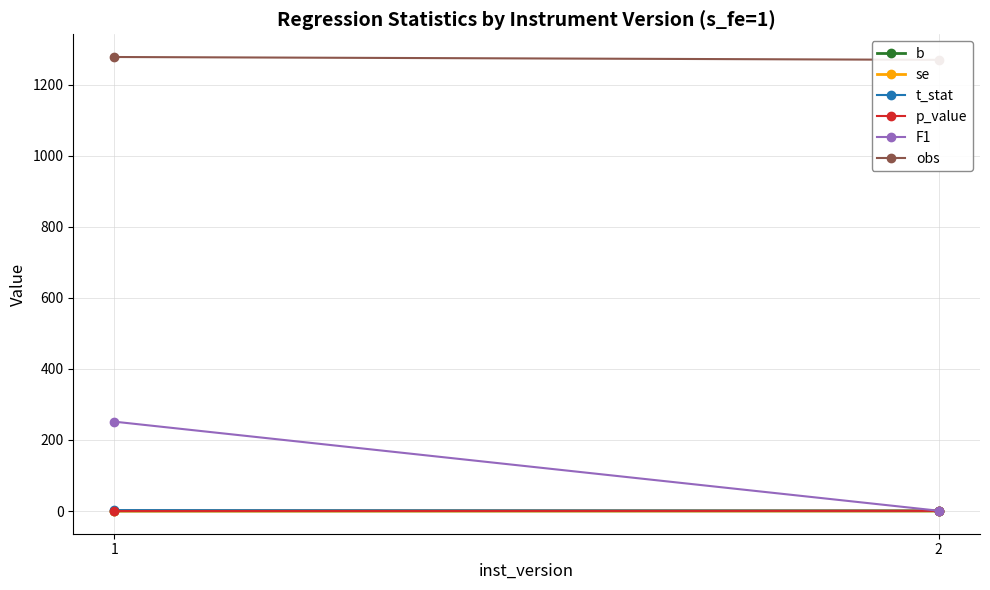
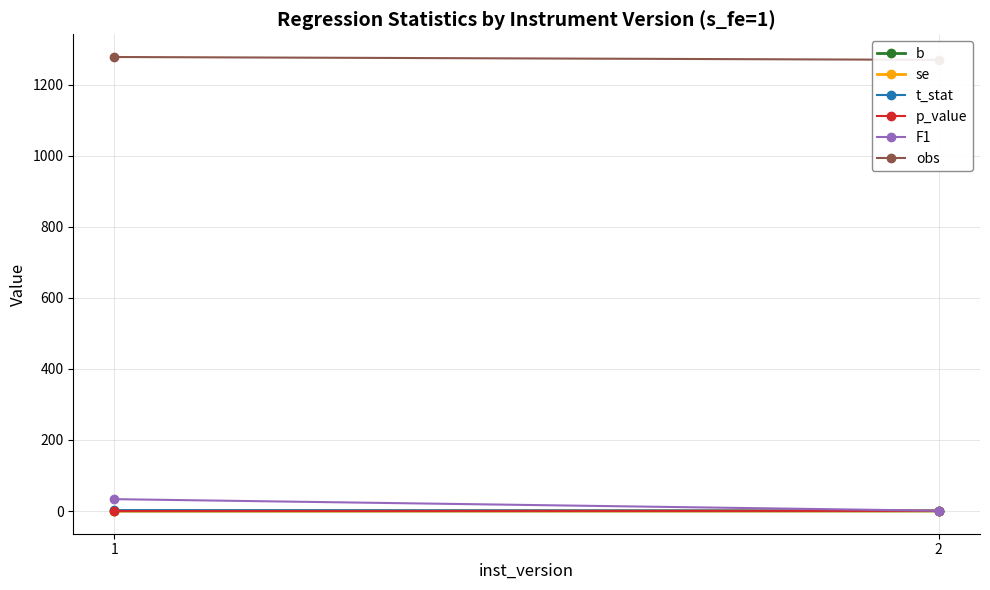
  {
    "F1": {
-     "1": 250
+     "1": 30
    },
    "obs": {
      "1": 1280
    }
  }
